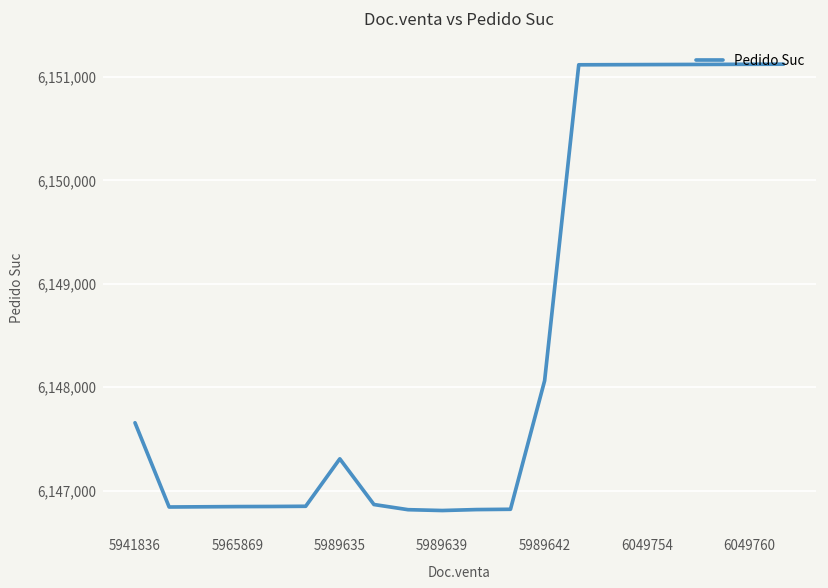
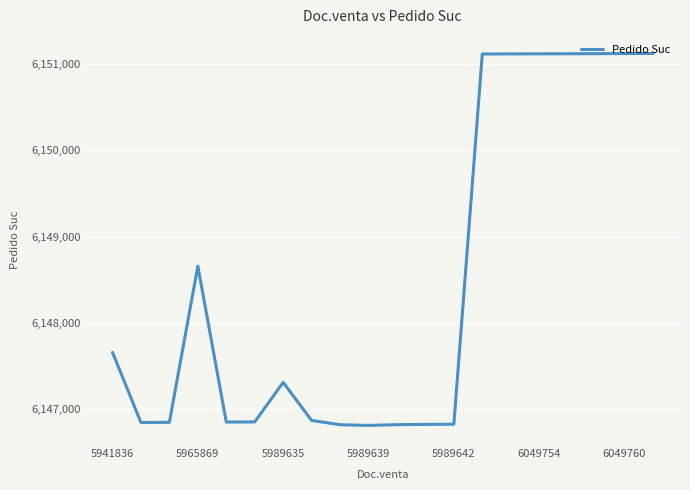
  {
    "5941836": "6,147,700",
-   "5965869": "6,146,800",
+   "5965869": "6,148,700",
    "5989635": "6,147,300",
    "5989639": "6,146,800",
-   "5989642": "6,148,100",
+   "5989642": "6,146,800",
    "6049754": "6,151,100",
    "6049760": "6,151,100"
  }
